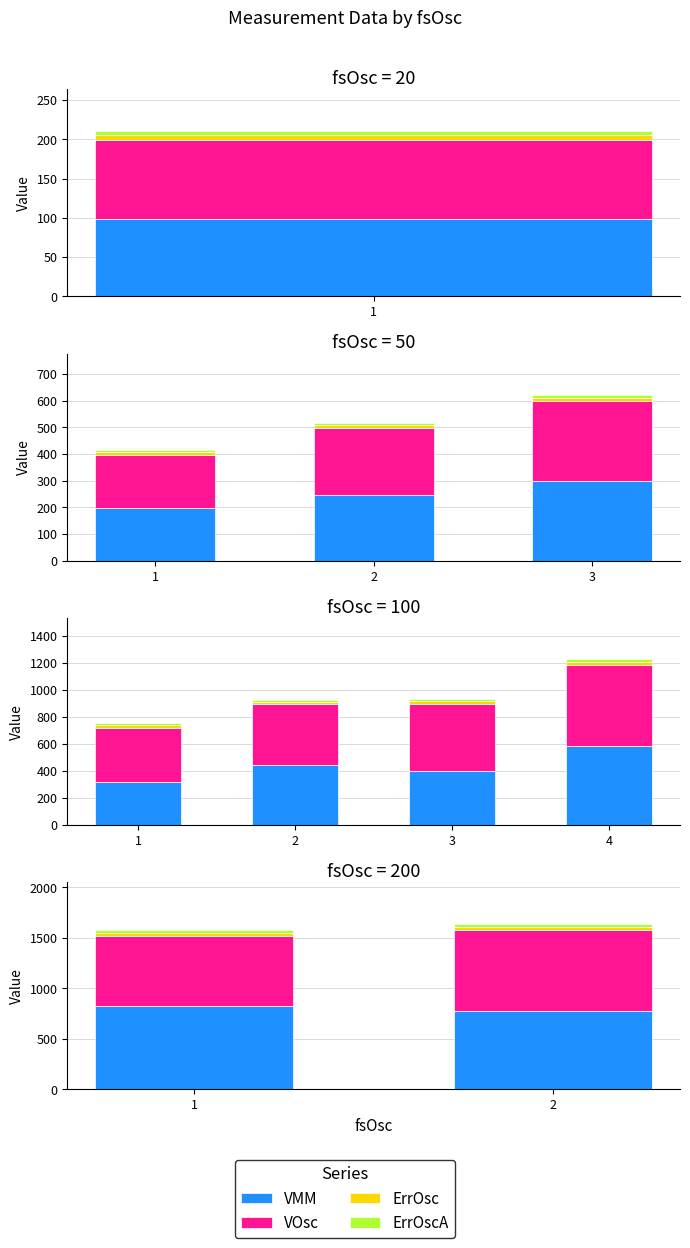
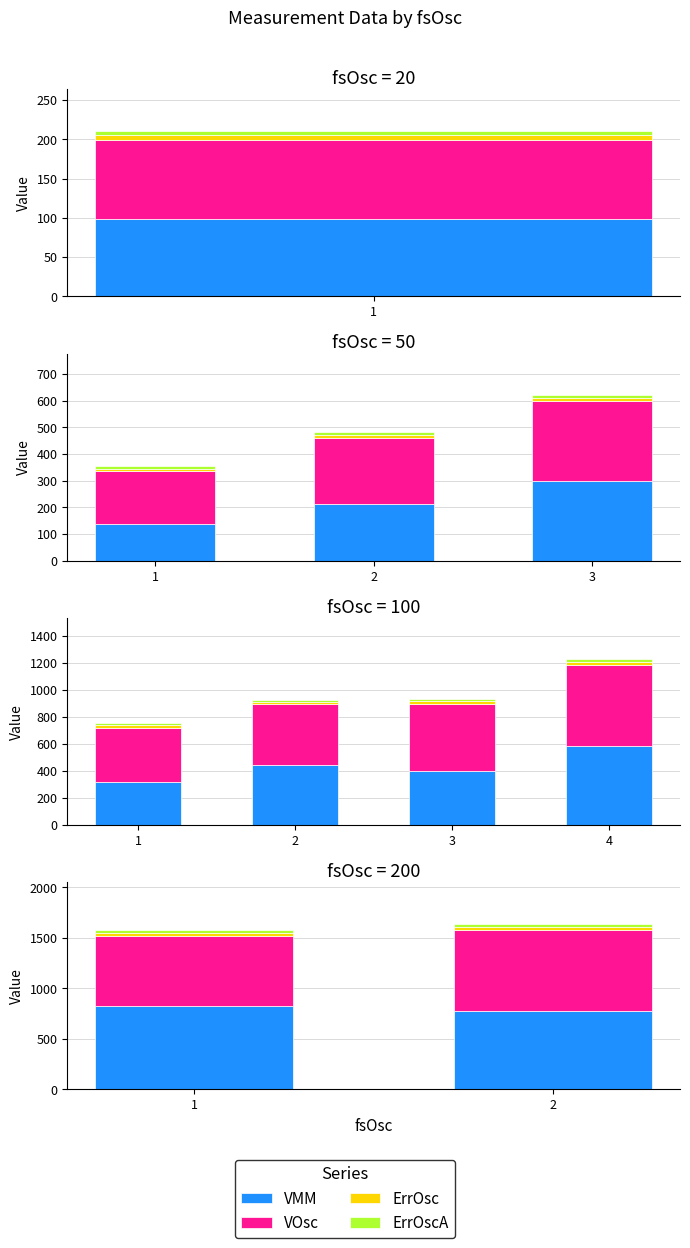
  {
    "fsOsc = 50": {
      "VMM": {
-       "1": 200,
-       "2": 250,
+       "1": 140,
+       "2": 210,
        "3": 300
      },
      "VOsc": {
        "1": 200,
        "2": 250,
        "3": 300
      },
      "ErrOsc": {
        "2": 10,
        "3": 10
      },
      "ErrOscA": {
        "2": 10,
        "3": 10
      }
    },
    "fsOsc = 100": {
      "VMM": {
        "1": 320,
        "2": 450,
        "3": 400,
        "4": 590
      },
      "VOsc": {
        "1": 400,
        "2": 450,
        "3": 500,
        "4": 600
      },
      "ErrOsc": {
        "4": 20
      },
      "ErrOscA": {
        "4": 20
      }
    },
    "fsOsc = 200": {
      "VMM": {
        "1": 820,
        "2": 780
      },
      "VOsc": {
        "1": 700,
        "2": 800
      },
      "ErrOsc": {
        "1": 30,
        "2": 30
      },
      "ErrOscA": {
        "1": 30,
        "2": 30
      }
    }
  }
